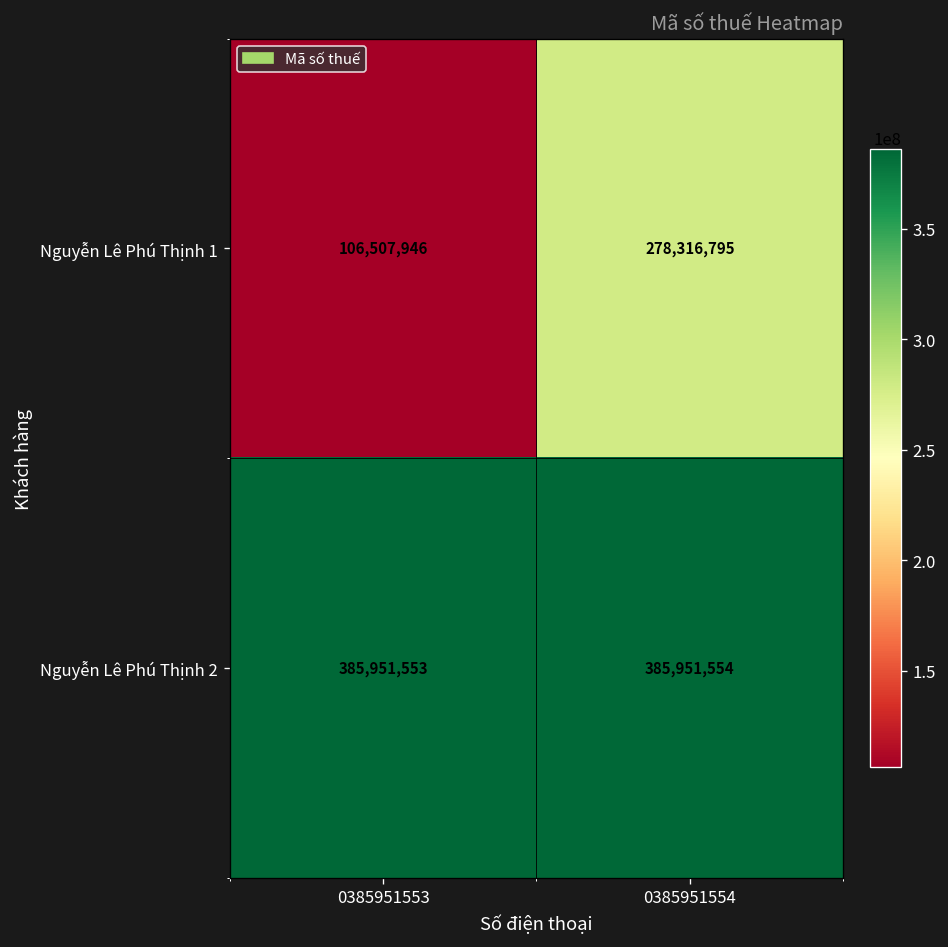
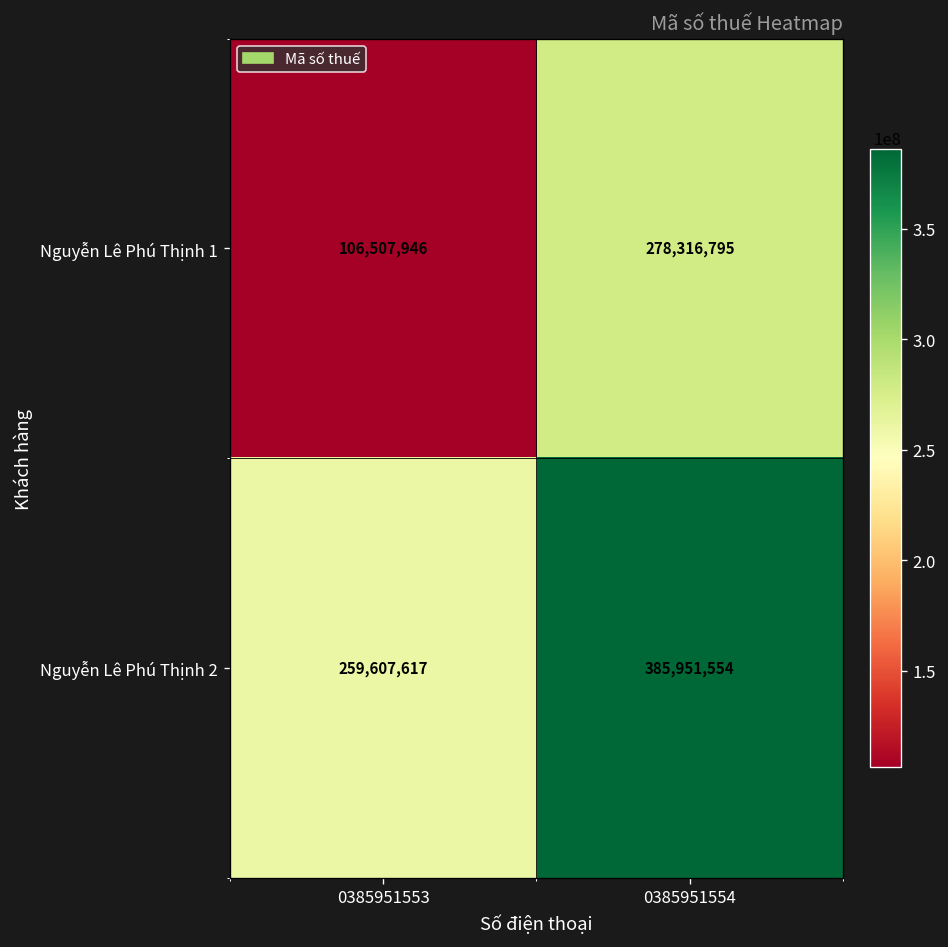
  {
    "Nguyễn Lê Phú Thịnh 1": {
      "0385951553": "106,507,946",
      "0385951554": "278,316,795"
    },
    "Nguyễn Lê Phú Thịnh 2": {
-     "0385951553": "385,951,553",
+     "0385951553": "259,607,617",
      "0385951554": "385,951,554"
    }
  }
